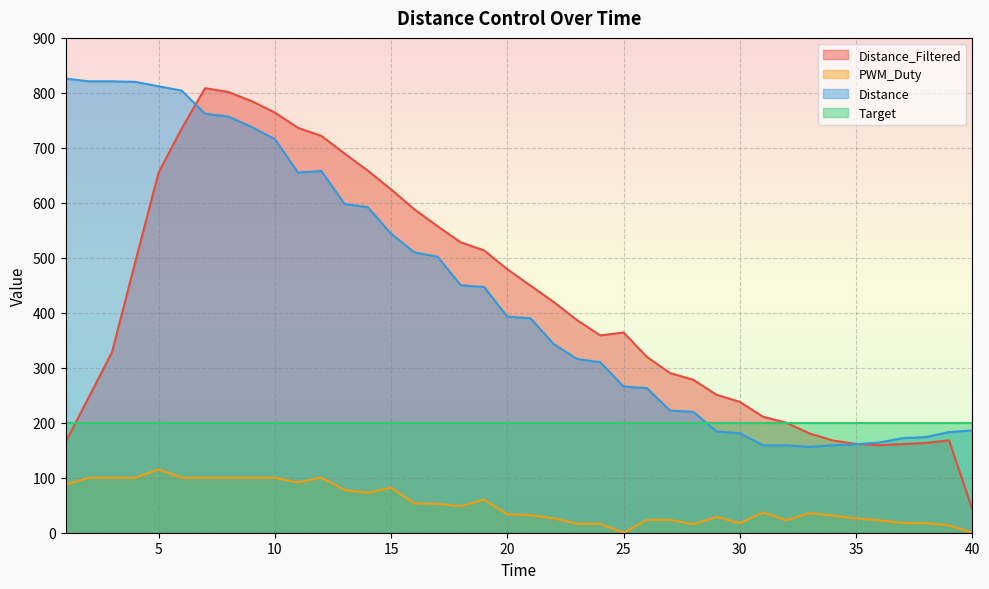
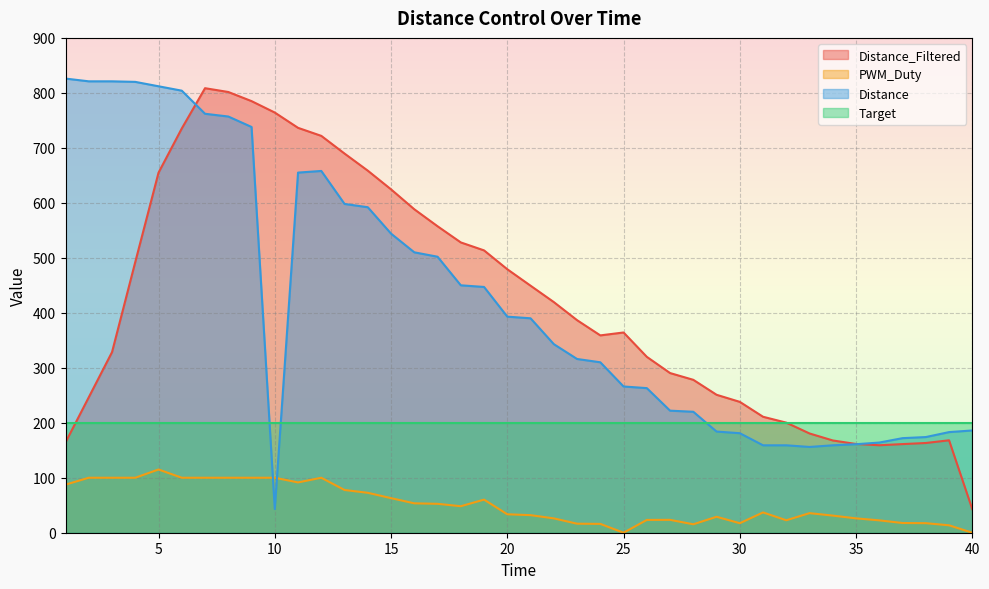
  {
    "Distance_Filtered": {
      "5": 650,
      "10": 760,
      "15": 620,
      "20": 480,
      "25": 360,
      "30": 240,
      "40": 40
    },
    "PWM_Duty": {
      "5": 120,
      "10": 100,
-     "15": 80,
+     "15": 60,
      "20": 30,
      "25": 0,
      "30": 20,
      "35": 30,
      "40": 0
    },
    "Distance": {
      "5": 810,
-     "10": 720,
+     "10": 40,
      "15": 540,
      "20": 390,
      "25": 270,
      "30": 180,
      "40": 190
    },
    "Target": {
      "5": 200,
      "10": 200,
      "15": 200,
      "20": 200,
      "25": 200,
      "30": 200,
      "35": 200,
      "40": 200
    }
  }
